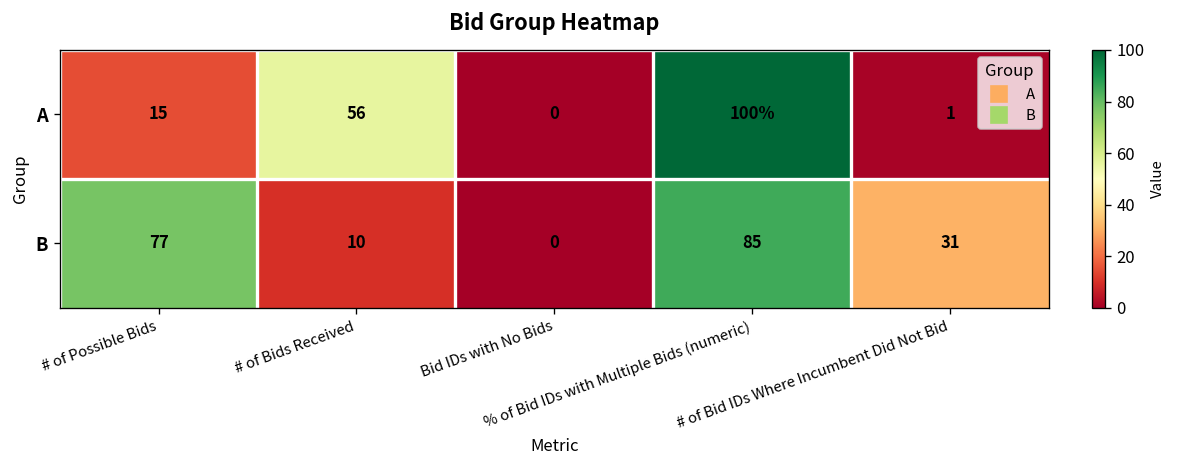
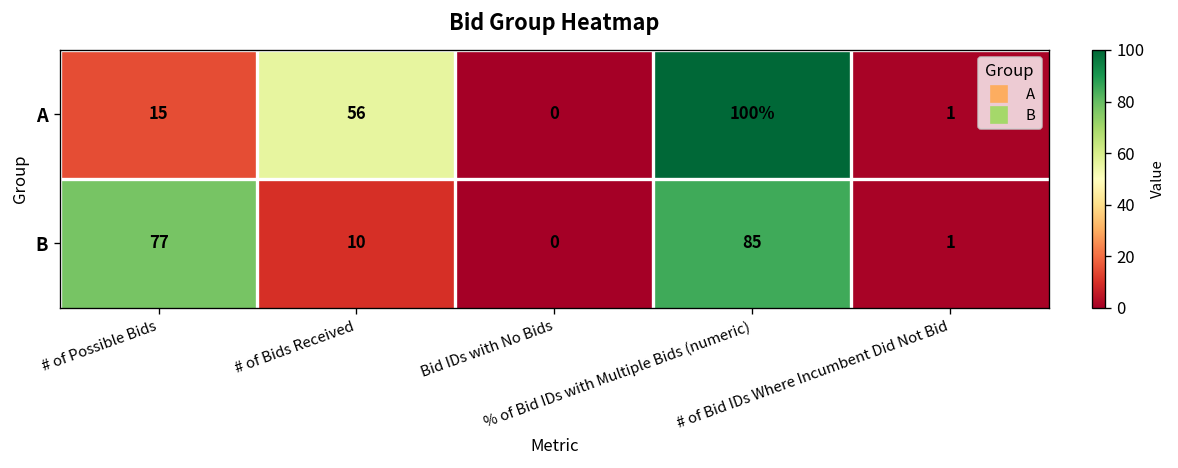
  {
    "A": {
      "# of Possible Bids": "15",
      "# of Bids Received": "56",
      "Bid IDs with No Bids": "0",
      "% of Bid IDs with Multiple Bids (numeric)": "100%",
      "# of Bid IDs Where Incumbent Did Not Bid": "1"
    },
    "B": {
      "# of Possible Bids": "77",
      "# of Bids Received": "10",
      "Bid IDs with No Bids": "0",
      "% of Bid IDs with Multiple Bids (numeric)": "85",
-     "# of Bid IDs Where Incumbent Did Not Bid": "31"
+     "# of Bid IDs Where Incumbent Did Not Bid": "1"
    }
  }
